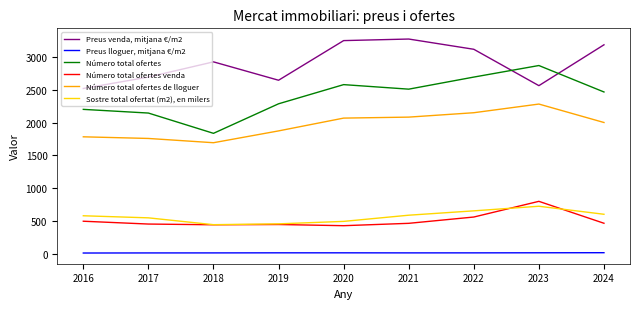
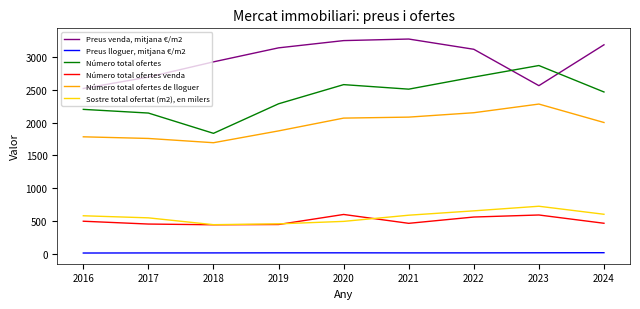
  {
    "Preus venda, mitjana €/m2": {
      "2018": 2900,
-     "2019": 2600,
+     "2019": 3100,
      "2020": 3200,
      "2021": 3300,
      "2022": 3100,
      "2023": 2600,
      "2024": 3200
    },
    "Preus lloguer, mitjana €/m2": {
      "2016": 0,
      "2017": 0,
      "2018": 0,
      "2019": 0,
      "2020": 0,
      "2021": 0,
      "2022": 0,
      "2023": 0,
      "2024": 0
    },
    "Número total ofertes": {
      "2016": 2200,
      "2017": 2100,
      "2018": 1800,
      "2019": 2300,
      "2020": 2600,
      "2021": 2500,
      "2022": 2700,
      "2023": 2900,
      "2024": 2500
    },
    "Número total ofertes venda": {
      "2016": 500,
      "2017": 500,
-     "2020": 400,
+     "2020": 600,
      "2021": 500,
      "2022": 600,
-     "2023": 800,
+     "2023": 600,
      "2024": 500
    }
  }
